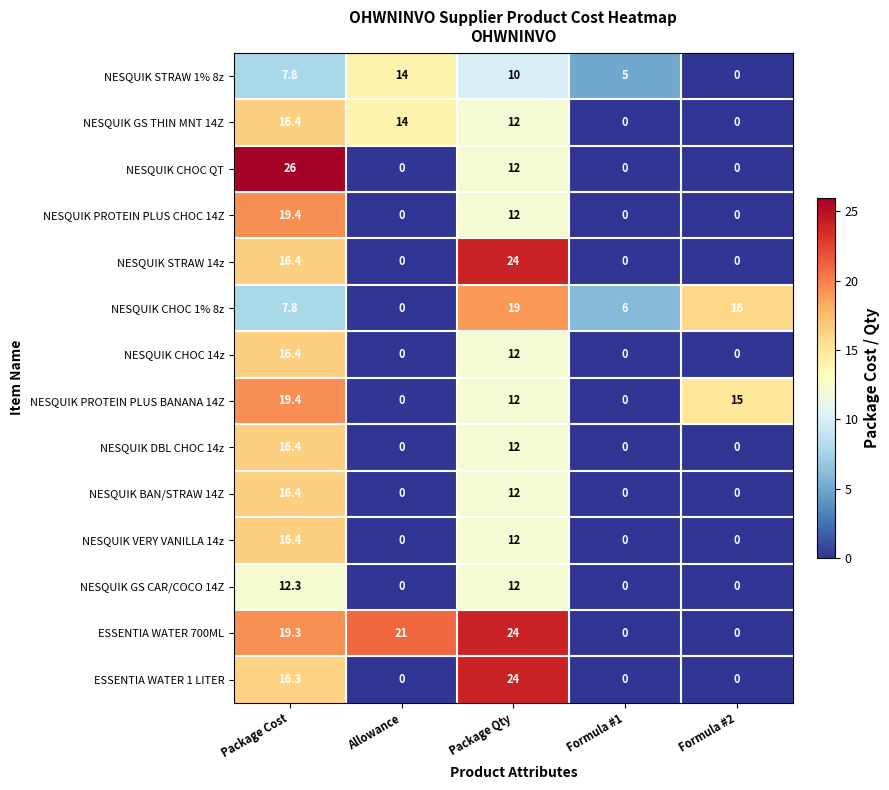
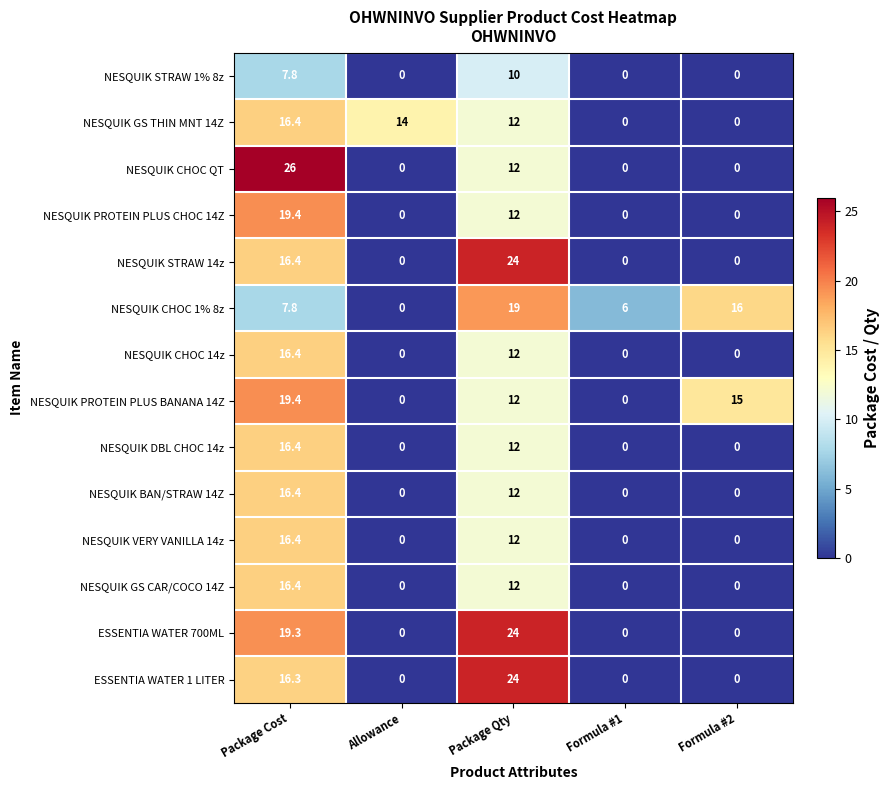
  {
    "NESQUIK STRAW 1% 8z": {
      "Package Cost": 7.8,
-     "Allowance": 14,
+     "Allowance": 0,
      "Package Qty": 10,
-     "Formula #1": 5,
+     "Formula #1": 0,
      "Formula #2": 0
    },
    "NESQUIK GS THIN MNT 14Z": {
      "Package Cost": 16.4,
      "Allowance": 14,
      "Package Qty": 12,
      "Formula #1": 0,
      "Formula #2": 0
    },
    "NESQUIK CHOC QT": {
      "Package Cost": 26,
      "Allowance": 0,
      "Package Qty": 12,
      "Formula #1": 0,
      "Formula #2": 0
    },
    "NESQUIK PROTEIN PLUS CHOC 14Z": {
      "Package Cost": 19.4,
      "Allowance": 0,
      "Package Qty": 12,
      "Formula #1": 0,
      "Formula #2": 0
    },
    "NESQUIK STRAW 14z": {
      "Package Cost": 16.4,
      "Allowance": 0,
      "Package Qty": 24,
      "Formula #1": 0,
      "Formula #2": 0
    },
    "NESQUIK CHOC 1% 8z": {
      "Package Cost": 7.8,
      "Allowance": 0,
      "Package Qty": 19,
      "Formula #1": 6,
      "Formula #2": 16
    },
    "NESQUIK CHOC 14z": {
      "Package Cost": 16.4,
      "Allowance": 0,
      "Package Qty": 12,
      "Formula #1": 0,
      "Formula #2": 0
    },
    "NESQUIK PROTEIN PLUS BANANA 14Z": {
      "Package Cost": 19.4,
      "Allowance": 0,
      "Package Qty": 12,
      "Formula #1": 0,
      "Formula #2": 15
    },
    "NESQUIK DBL CHOC 14z": {
      "Package Cost": 16.4,
      "Allowance": 0,
      "Package Qty": 12,
      "Formula #1": 0,
      "Formula #2": 0
    },
    "NESQUIK BAN/STRAW 14Z": {
      "Package Cost": 16.4,
      "Allowance": 0,
      "Package Qty": 12,
      "Formula #1": 0,
      "Formula #2": 0
    },
    "NESQUIK VERY VANILLA 14z": {
      "Package Cost": 16.4,
      "Allowance": 0,
      "Package Qty": 12,
      "Formula #1": 0,
      "Formula #2": 0
    },
    "NESQUIK GS CAR/COCO 14Z": {
-     "Package Cost": 12.3,
+     "Package Cost": 16.4,
      "Allowance": 0,
      "Package Qty": 12,
      "Formula #1": 0,
      "Formula #2": 0
    },
    "ESSENTIA WATER 700ML": {
      "Package Cost": 19.3,
-     "Allowance": 21,
+     "Allowance": 0,
      "Package Qty": 24,
      "Formula #1": 0,
      "Formula #2": 0
    },
    "ESSENTIA WATER 1 LITER": {
      "Package Cost": 16.3,
      "Allowance": 0,
      "Package Qty": 24,
      "Formula #1": 0,
      "Formula #2": 0
    }
  }
